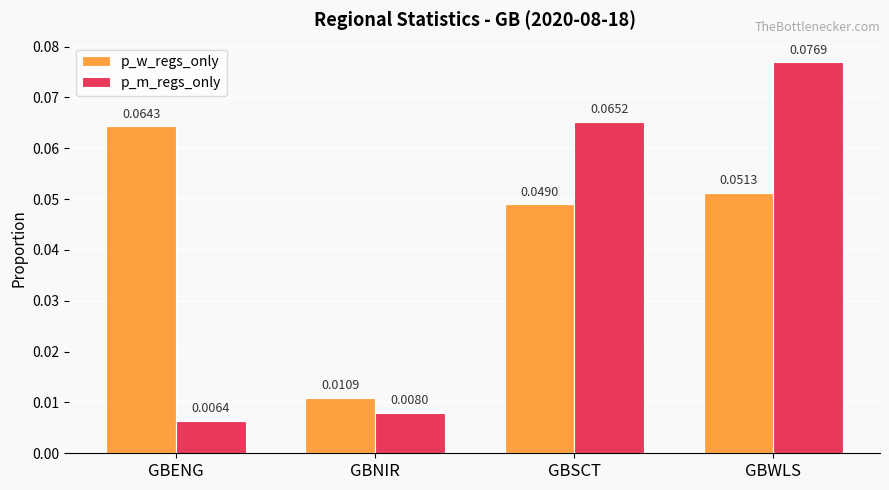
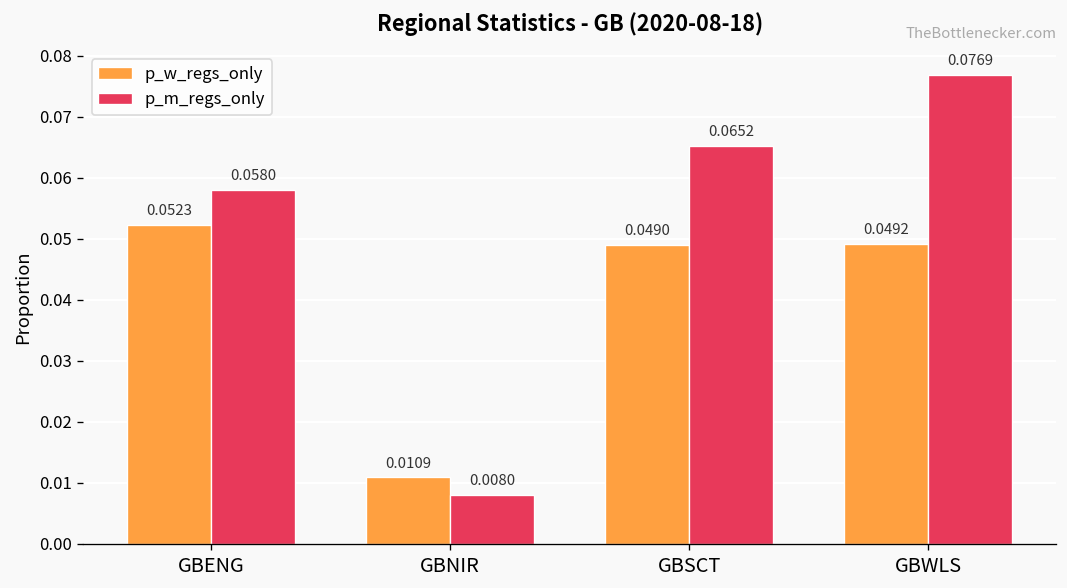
  {
    "p_w_regs_only": {
-     "GBENG": 0.0643,
+     "GBENG": 0.0523,
      "GBNIR": 0.0109,
      "GBSCT": 0.0490,
-     "GBWLS": 0.0513
+     "GBWLS": 0.0492
    },
    "p_m_regs_only": {
-     "GBENG": 0.0064,
+     "GBENG": 0.0580,
      "GBNIR": 0.0080,
      "GBSCT": 0.0652,
      "GBWLS": 0.0769
    }
  }
